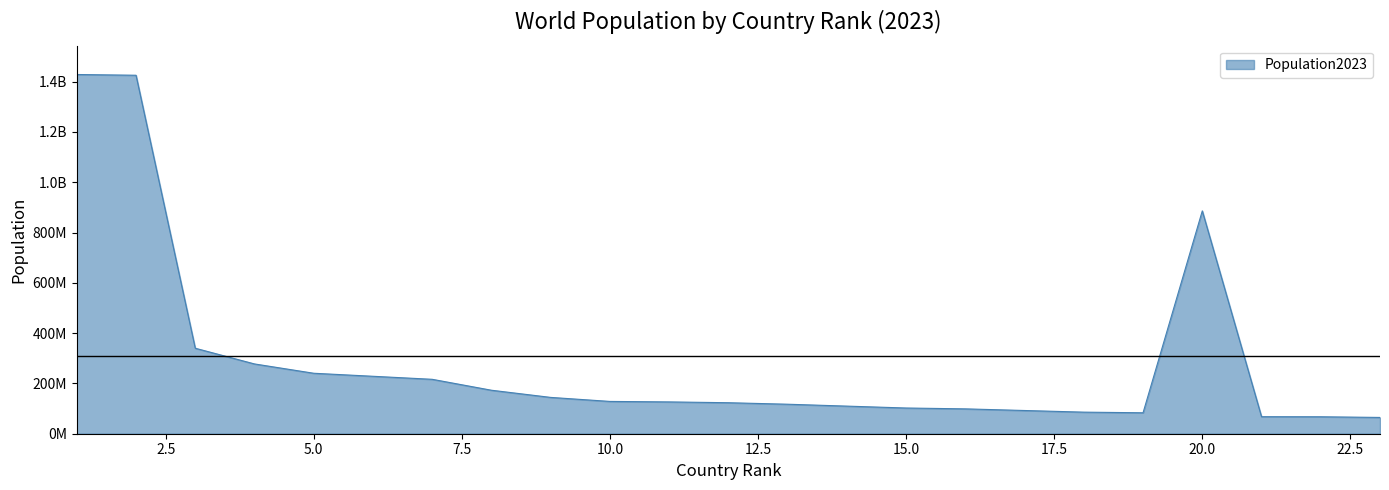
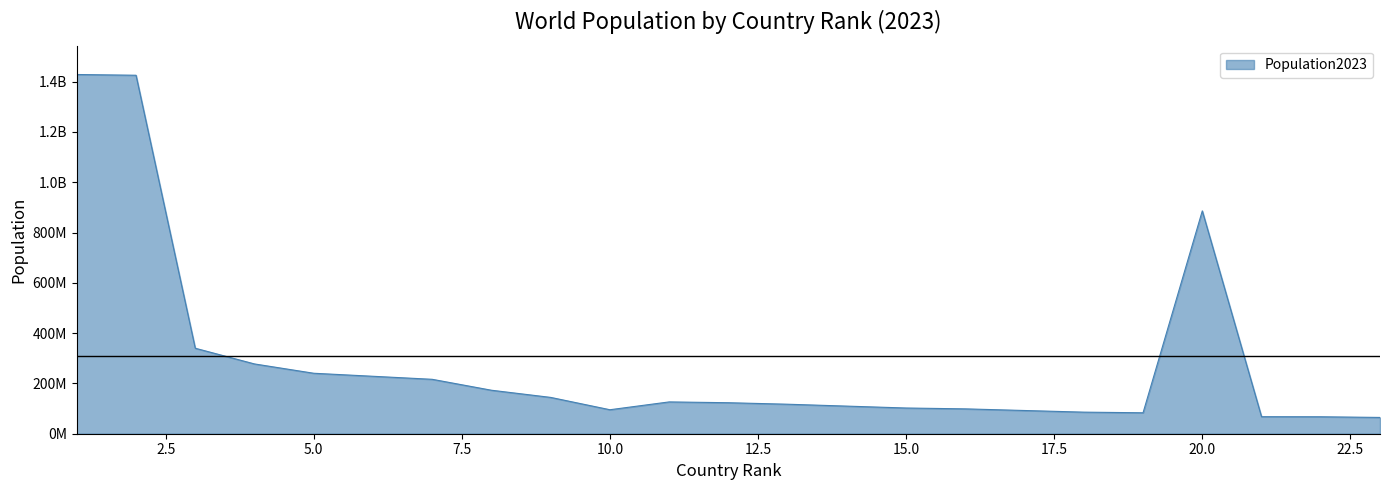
  {
    "5.0": 240000000,
-   "10.0": 130000000,
+   "10.0": 100000000,
    "15.0": 100000000,
    "20.0": 890000000
  }
